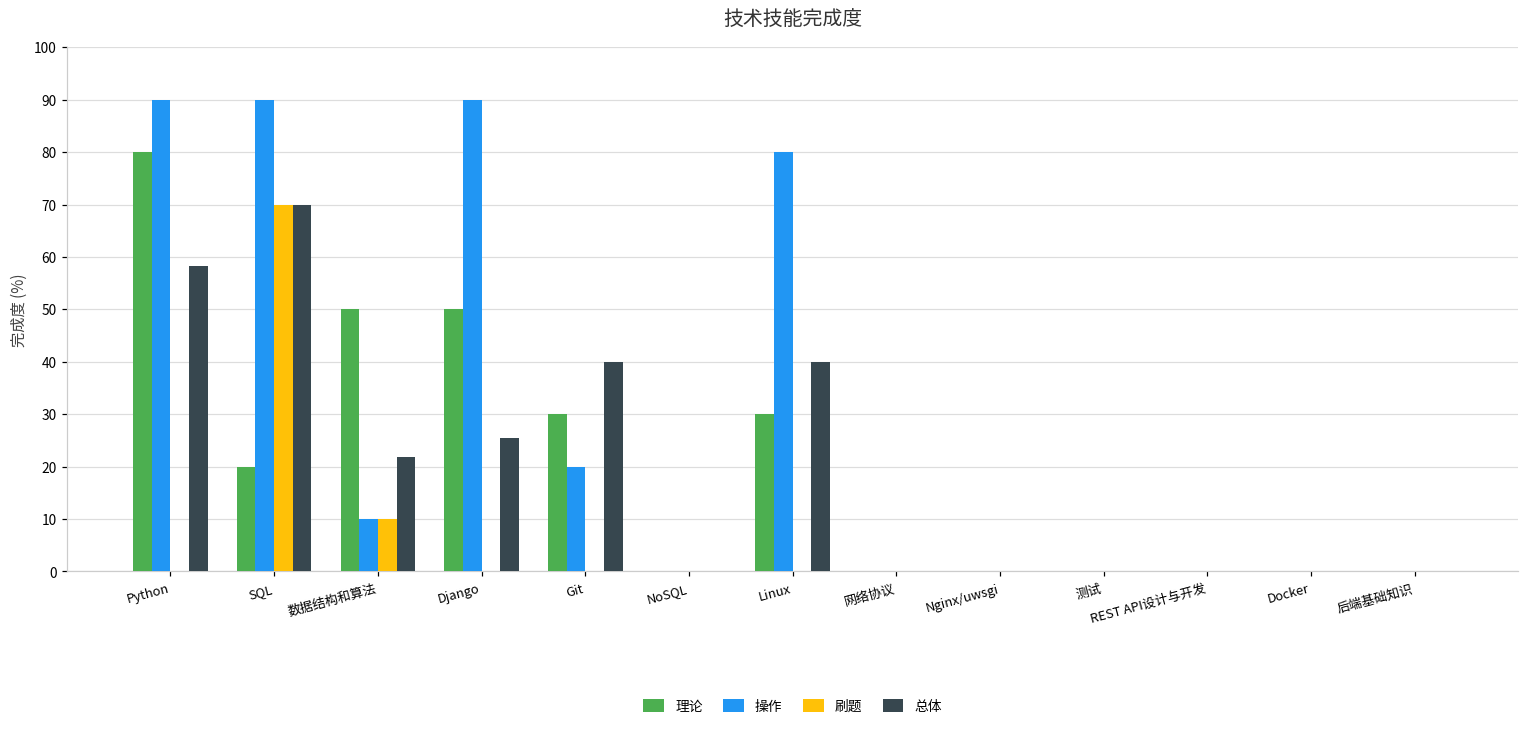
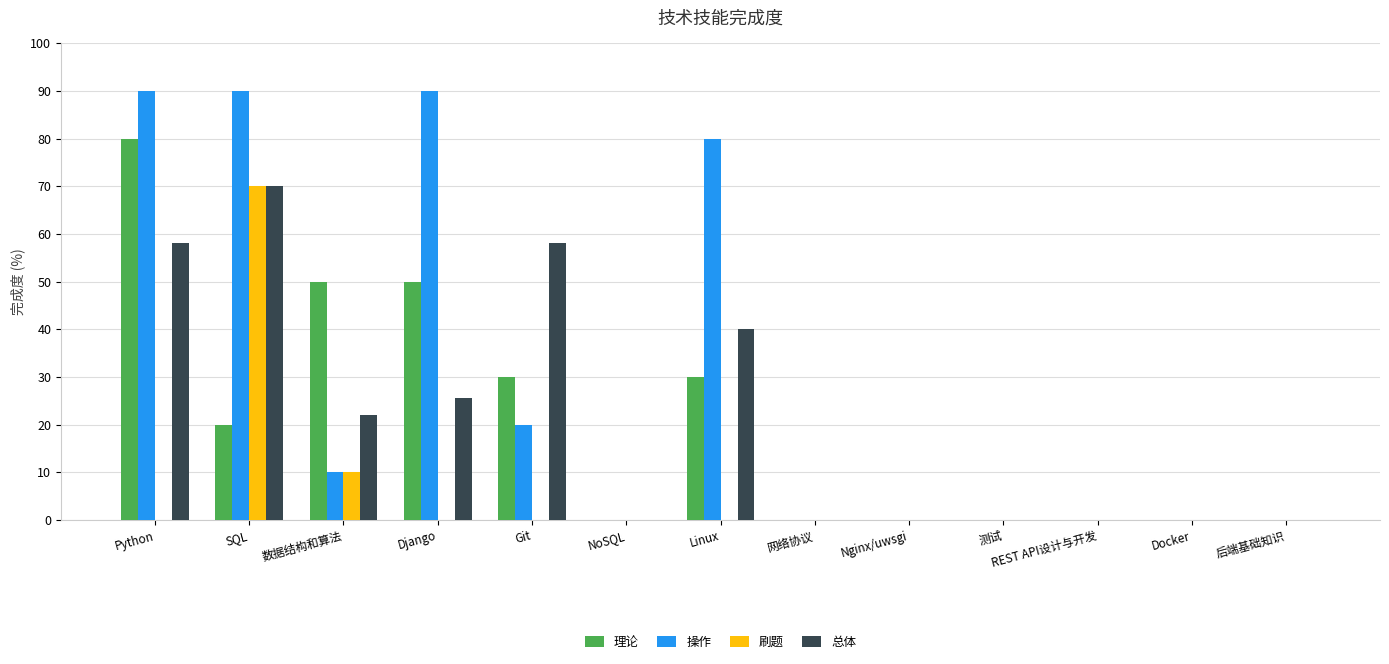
  {
    "理论": {
      "Python": 80,
      "SQL": 20,
      "数据结构和算法": 50,
      "Django": 50,
      "Git": 30,
      "NoSQL": 0,
      "Linux": 30,
      "网络协议": 0,
      "Nginx/uwsgi": 0,
      "测试": 0,
      "REST API设计与开发": 0,
      "Docker": 0,
      "后端基础知识": 0
    },
    "操作": {
      "Python": 90,
      "SQL": 90,
      "数据结构和算法": 10,
      "Django": 90,
      "Git": 20,
      "NoSQL": 0,
      "Linux": 80,
      "网络协议": 0,
      "Nginx/uwsgi": 0,
      "测试": 0,
      "REST API设计与开发": 0,
      "Docker": 0,
      "后端基础知识": 0
    },
    "刷题": {
      "Python": 0,
      "SQL": 70,
      "数据结构和算法": 10,
      "Django": 0,
      "Git": 0,
      "NoSQL": 0,
      "Linux": 0,
      "网络协议": 0,
      "Nginx/uwsgi": 0,
      "测试": 0,
      "REST API设计与开发": 0,
      "Docker": 0,
      "后端基础知识": 0
    },
    "总体": {
      "Python": 58,
      "SQL": 70,
      "数据结构和算法": 22,
      "Django": 25,
-     "Git": 40,
+     "Git": 58,
      "NoSQL": 0,
      "Linux": 40,
      "网络协议": 0,
      "Nginx/uwsgi": 0,
      "测试": 0,
      "REST API设计与开发": 0,
      "Docker": 0,
      "后端基础知识": 0
    }
  }
